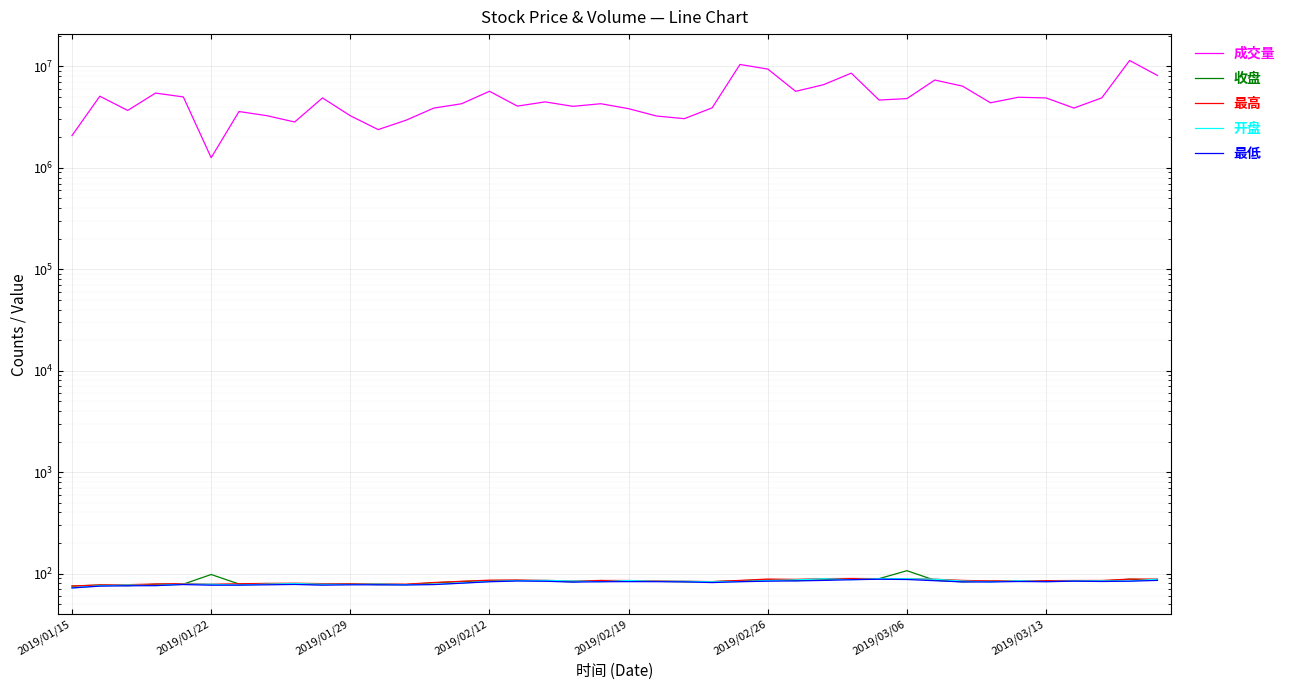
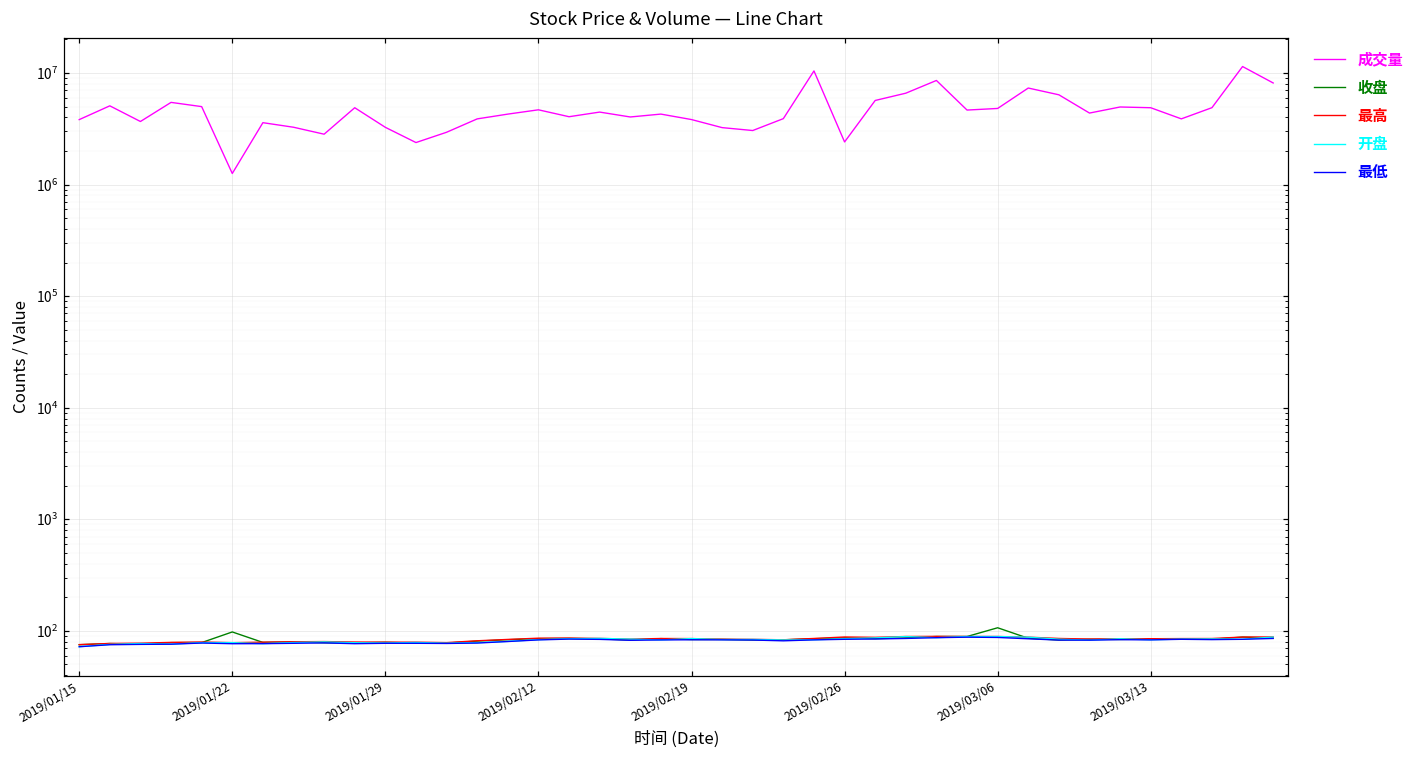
  {
    "成交量": {
-     "2019/01/15": 2100000,
+     "2019/01/15": 3800000,
      "2019/01/22": 1300000,
      "2019/01/29": 3300000,
-     "2019/02/12": 6000000,
+     "2019/02/12": 5000000,
      "2019/02/19": 3800000,
-     "2019/02/26": 9000000,
+     "2019/02/26": 2400000,
      "2019/03/06": 5000000,
      "2019/03/13": 5000000
    },
    "收盘": {
      "2019/01/22": 100,
      "2019/03/06": 110
    }
  }
